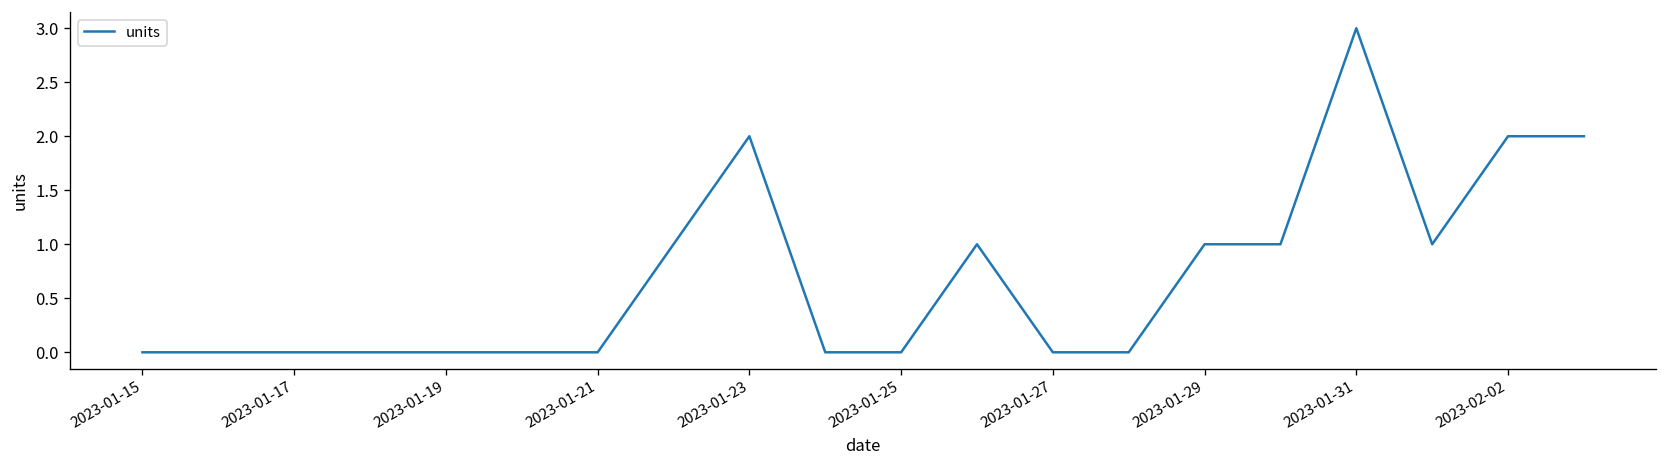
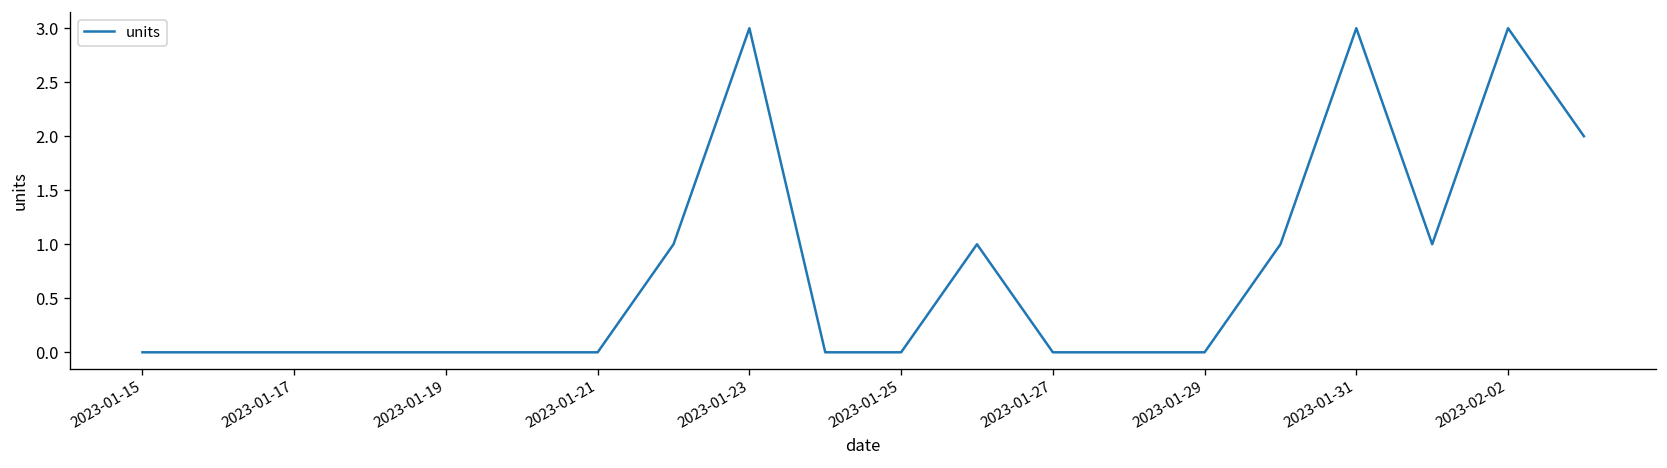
  {
    "2023-01-15": 0,
    "2023-01-17": 0,
    "2023-01-19": 0,
    "2023-01-21": 0,
-   "2023-01-23": 2,
+   "2023-01-23": 3,
    "2023-01-25": 0,
    "2023-01-27": 0,
-   "2023-01-29": 1,
+   "2023-01-29": 0,
    "2023-01-31": 3,
-   "2023-02-02": 2
+   "2023-02-02": 3
  }
